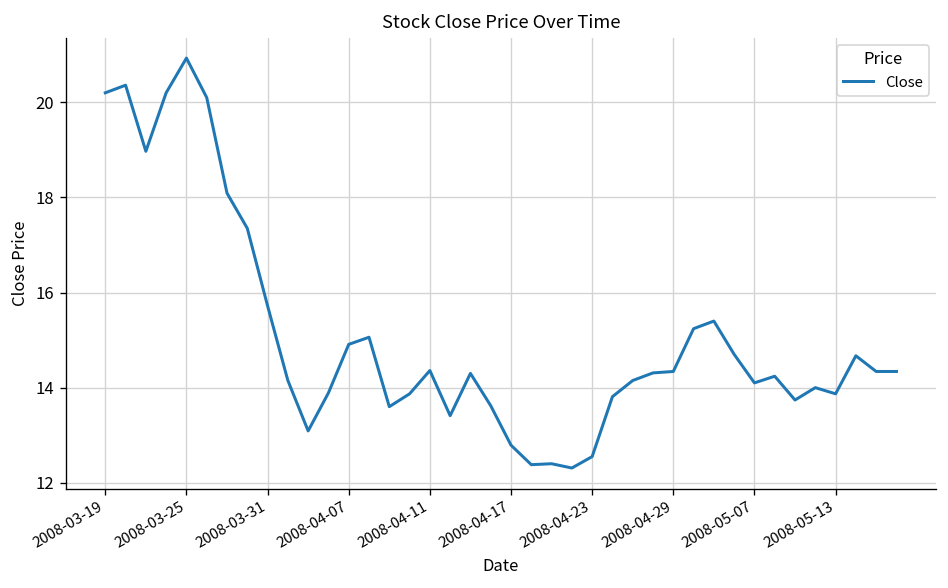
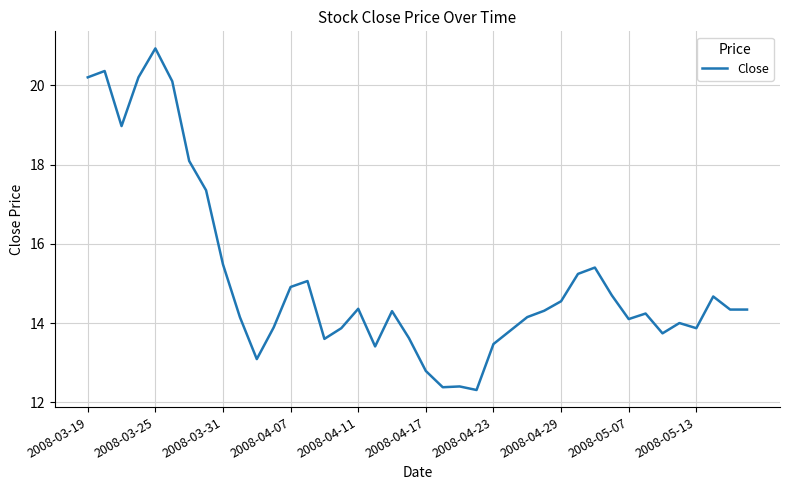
  {
    "2008-03-19": 20.2,
    "2008-03-25": 20.9,
-   "2008-03-31": 15.7,
+   "2008-03-31": 15.5,
    "2008-04-07": 14.9,
    "2008-04-11": 14.4,
    "2008-04-17": 12.8,
-   "2008-04-23": 12.6,
-   "2008-04-29": 14.3,
+   "2008-04-23": 13.5,
+   "2008-04-29": 14.6,
    "2008-05-07": 14.1,
    "2008-05-13": 13.9
  }
